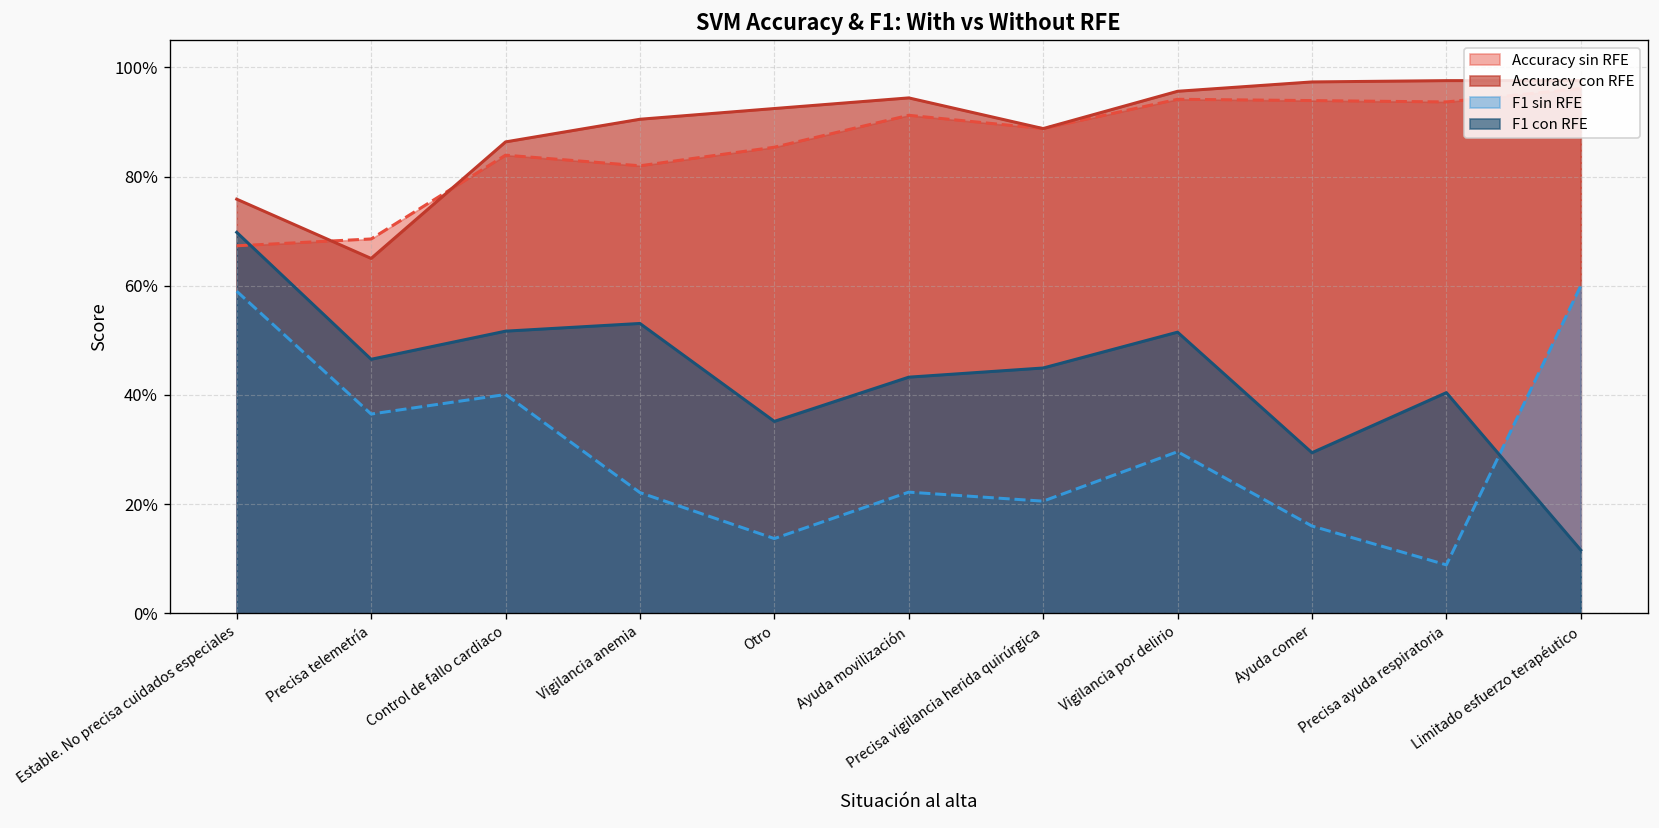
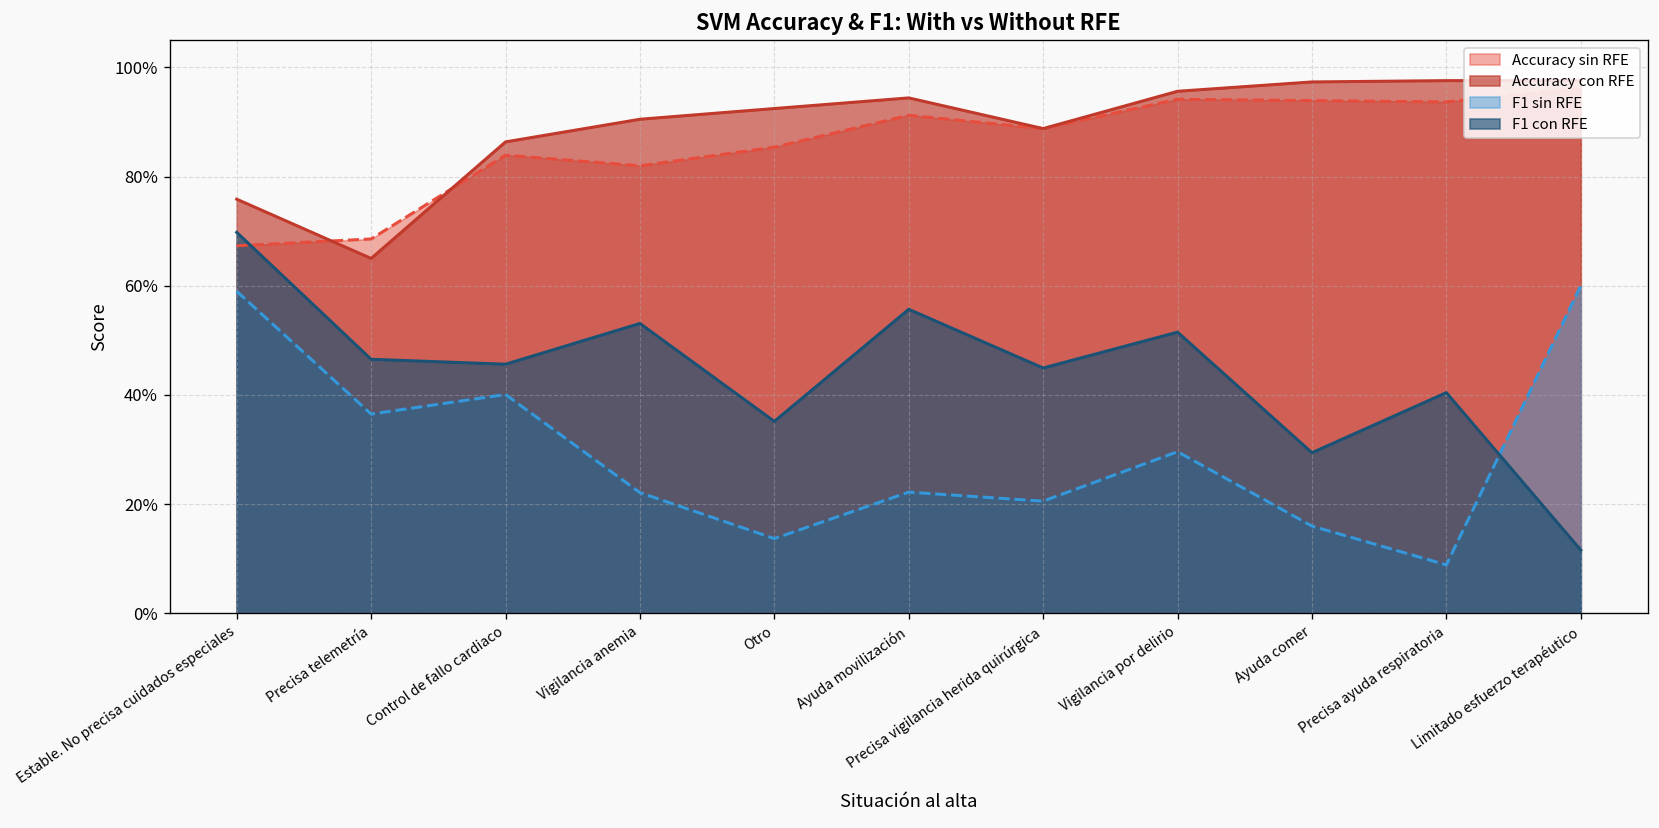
  {
    "F1 sin RFE": {
      "Estable. No precisa cuidados especiales": "59%",
      "Precisa telemetría": "37%",
      "Control de fallo cardiaco": "40%",
      "Vigilancia anemia": "22%",
      "Otro": "14%",
      "Ayuda movilización": "22%",
      "Precisa vigilancia herida quirúrgica": "21%",
      "Vigilancia por delirio": "30%",
      "Ayuda comer": "16%",
      "Precisa ayuda respiratoria": "9%",
      "Limitado esfuerzo terapéutico": "60%"
    },
    "F1 con RFE": {
      "Estable. No precisa cuidados especiales": "70%",
      "Precisa telemetría": "47%",
-     "Control de fallo cardiaco": "52%",
+     "Control de fallo cardiaco": "46%",
      "Vigilancia anemia": "53%",
      "Otro": "35%",
-     "Ayuda movilización": "43%",
+     "Ayuda movilización": "56%",
      "Precisa vigilancia herida quirúrgica": "45%",
      "Vigilancia por delirio": "52%",
      "Ayuda comer": "29%",
      "Precisa ayuda respiratoria": "40%",
      "Limitado esfuerzo terapéutico": "12%"
    }
  }
